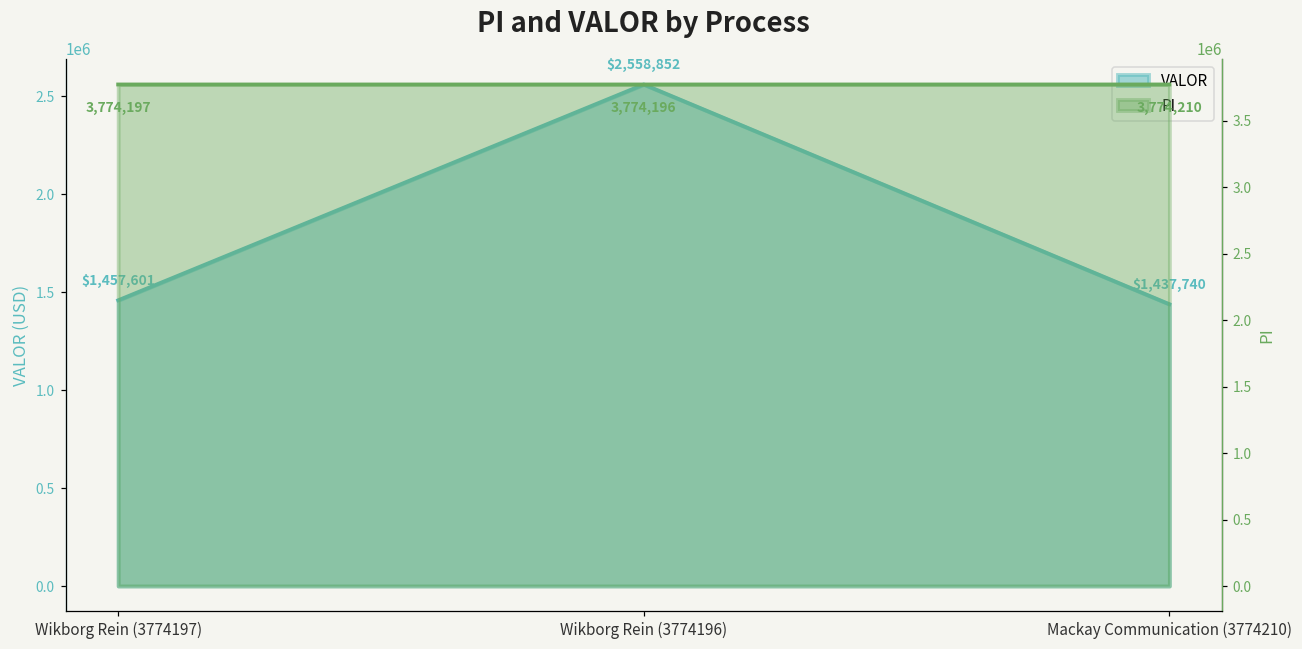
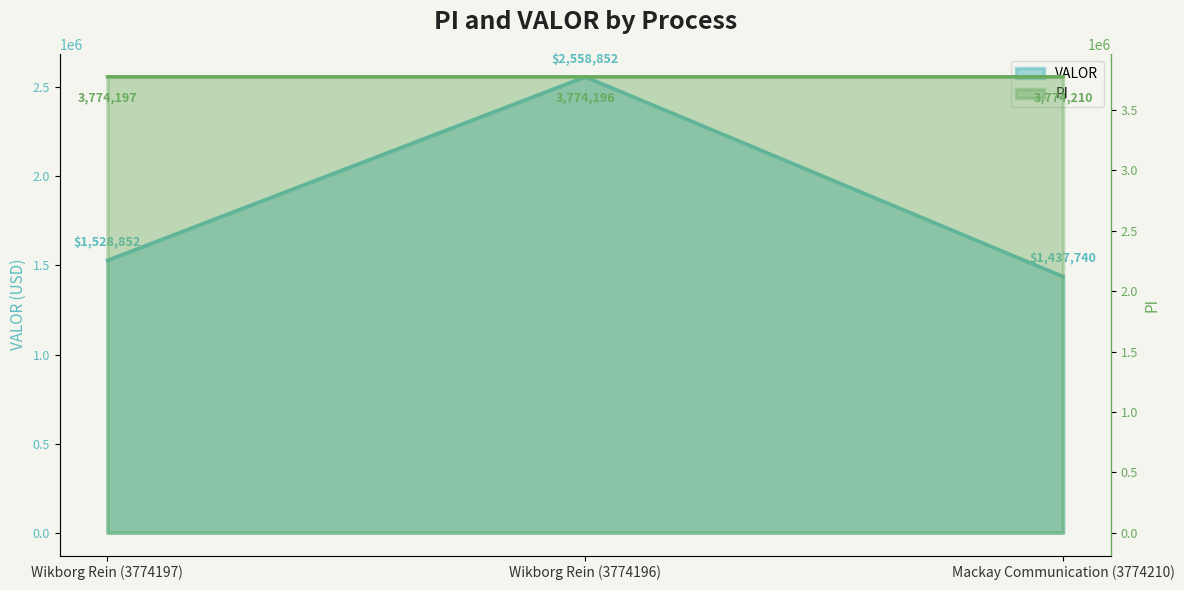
  {
    "VALOR": {
-     "Wikborg Rein (3774197)": "$1,457,601",
+     "Wikborg Rein (3774197)": "$1,528,852",
      "Wikborg Rein (3774196)": "$2,558,852",
      "Mackay Communication (3774210)": "$1,437,740"
    },
    "PI": {
      "Wikborg Rein (3774197)": "3,774,197",
      "Wikborg Rein (3774196)": "3,774,196"
    }
  }
